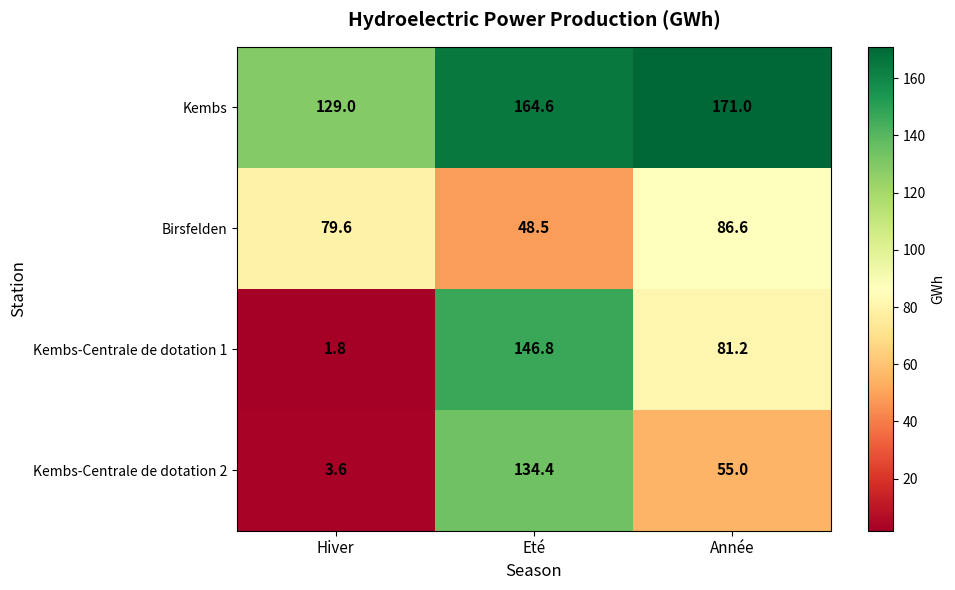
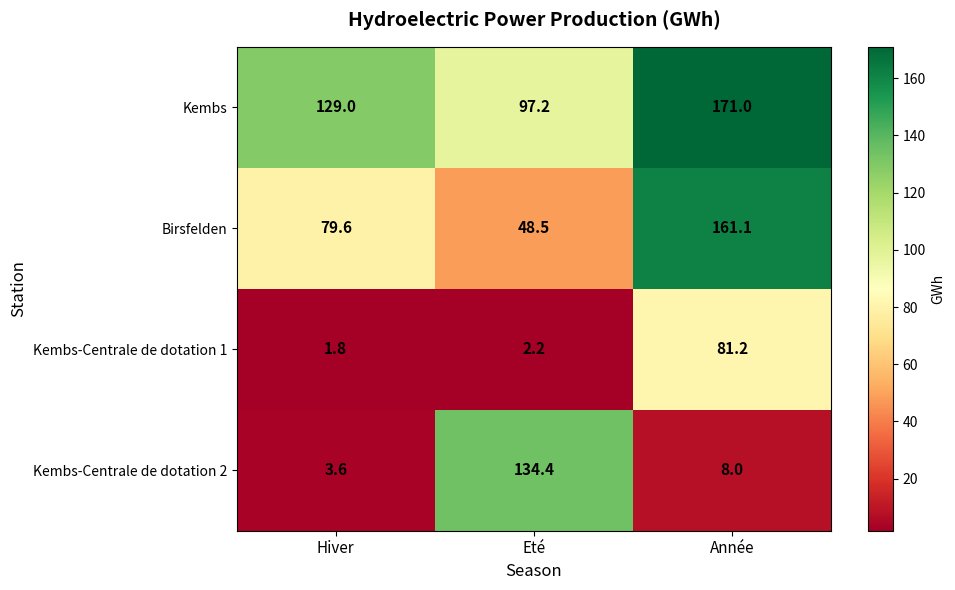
  {
    "Kembs": {
      "Hiver": 129.0,
-     "Eté": 164.6,
+     "Eté": 97.2,
      "Année": 171.0
    },
    "Birsfelden": {
      "Hiver": 79.6,
      "Eté": 48.5,
-     "Année": 86.6
+     "Année": 161.1
    },
    "Kembs-Centrale de dotation 1": {
      "Hiver": 1.8,
-     "Eté": 146.8,
+     "Eté": 2.2,
      "Année": 81.2
    },
    "Kembs-Centrale de dotation 2": {
      "Hiver": 3.6,
      "Eté": 134.4,
-     "Année": 55.0
+     "Année": 8.0
    }
  }
